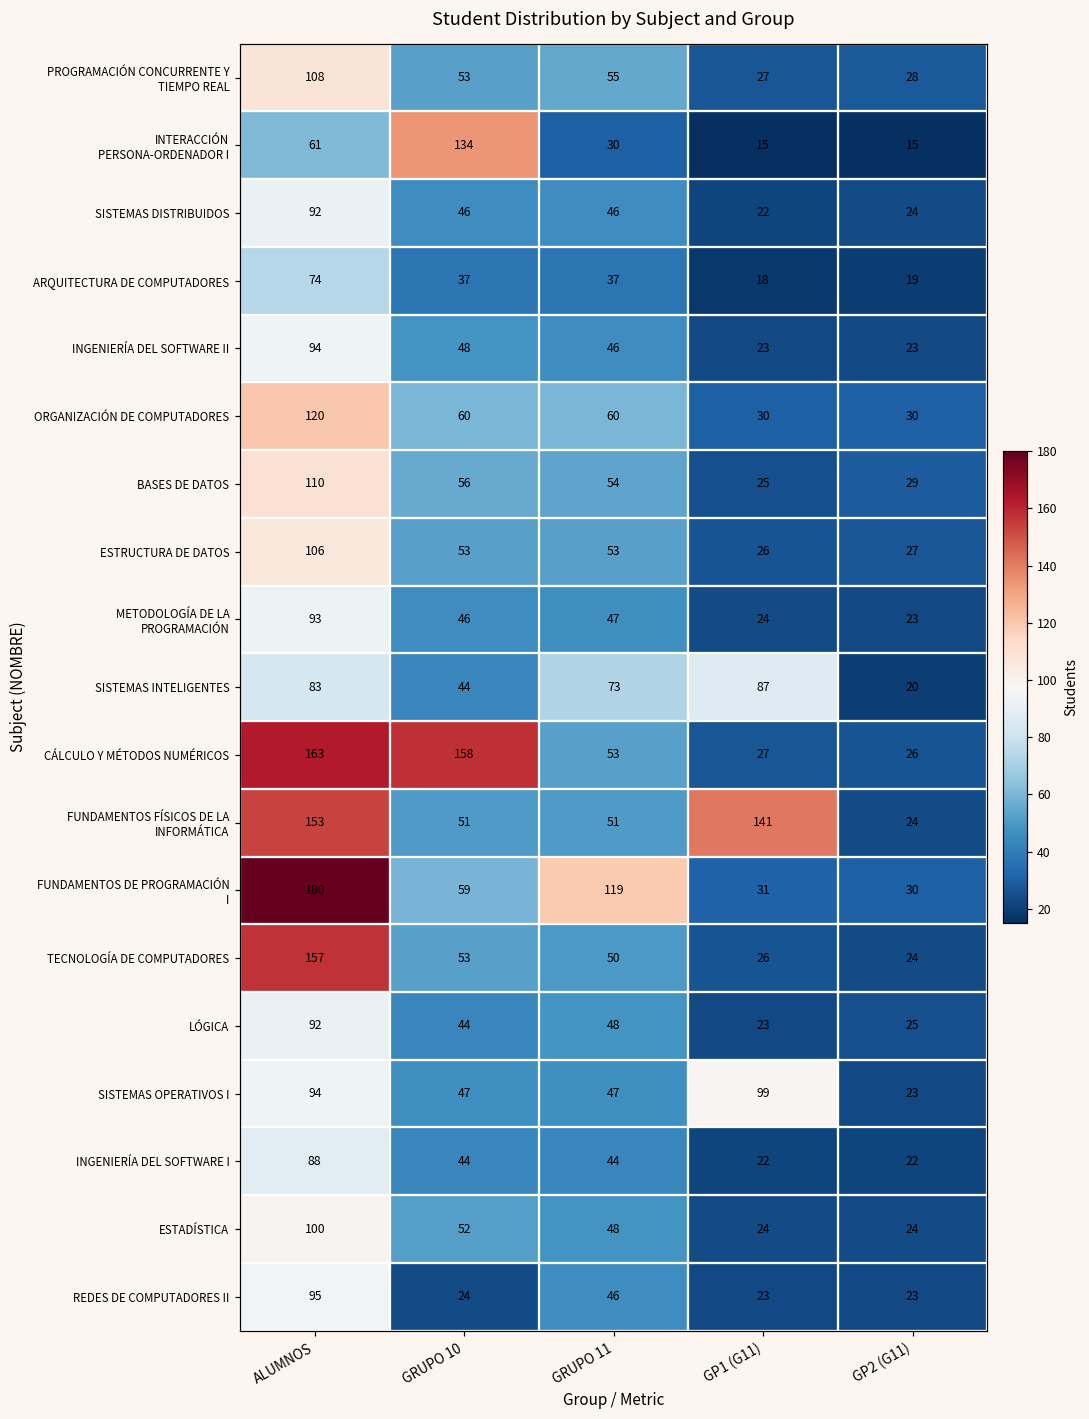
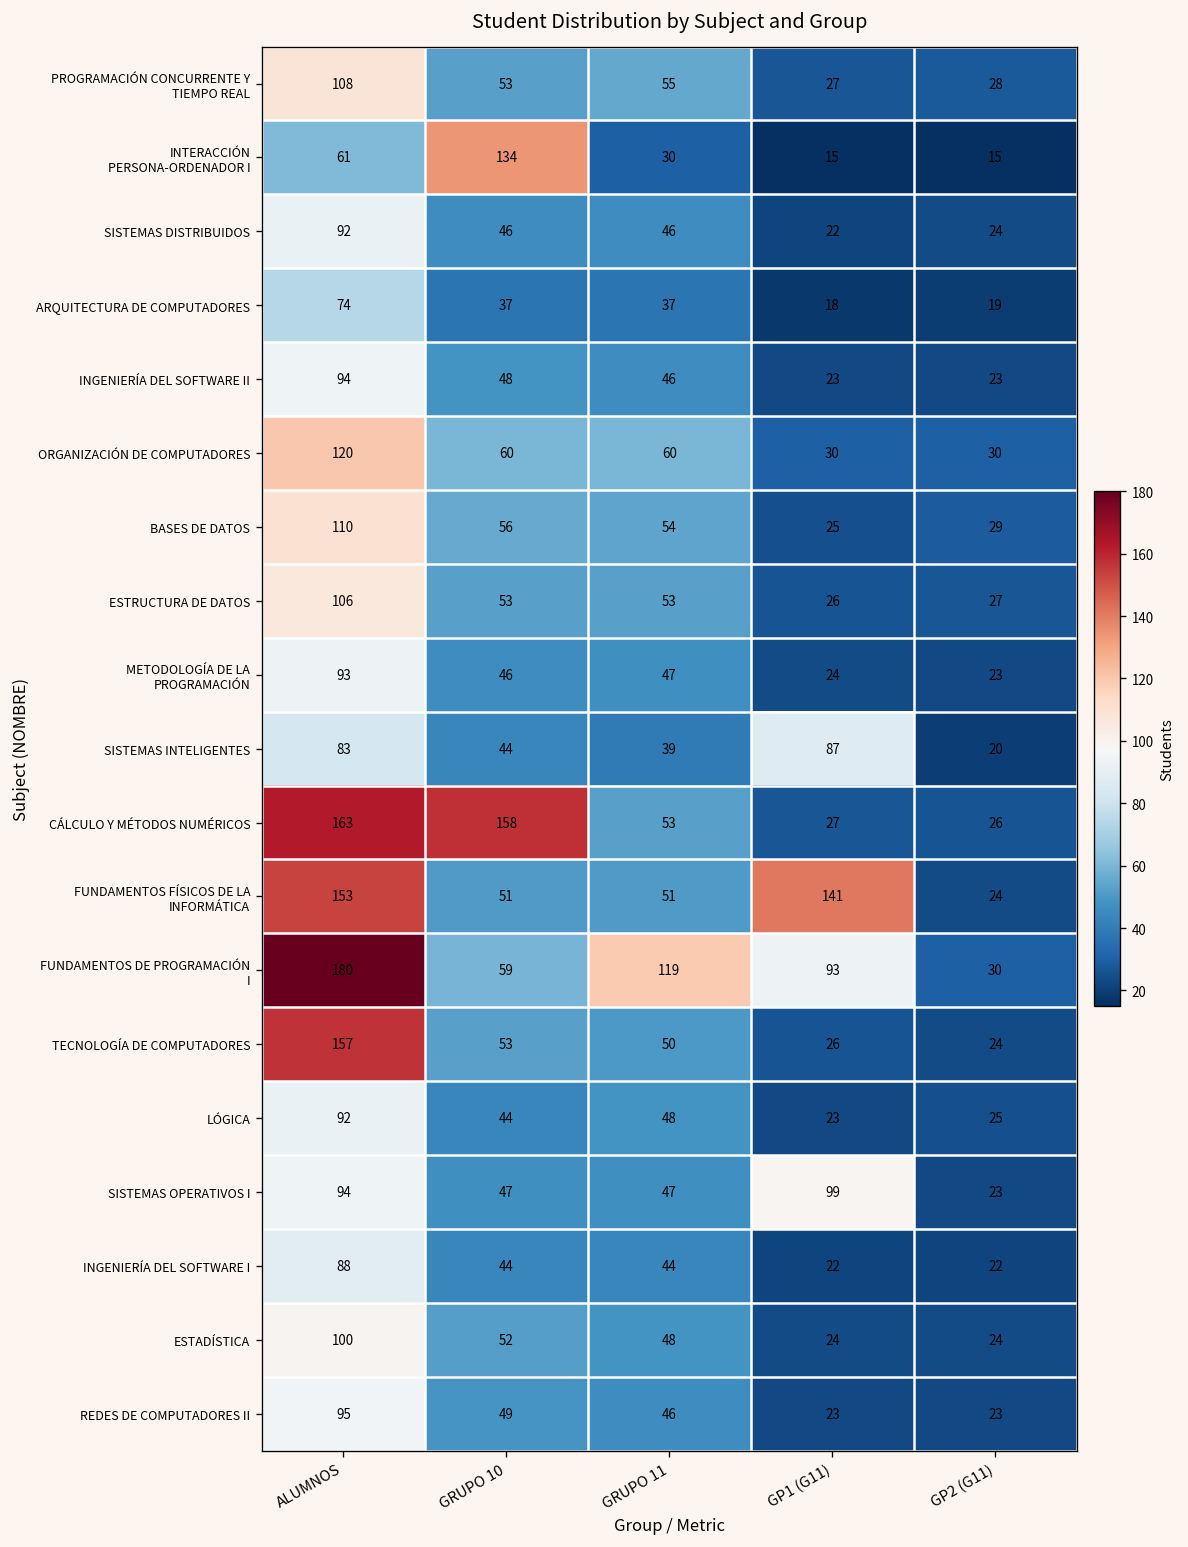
  {
    "PROGRAMACIÓN CONCURRENTE Y TIEMPO REAL": {
      "ALUMNOS": 108,
      "GRUPO 10": 53,
      "GRUPO 11": 55,
      "GP1 (G11)": 27,
      "GP2 (G11)": 28
    },
    "INTERACCIÓN PERSONA-ORDENADOR I": {
      "ALUMNOS": 61,
      "GRUPO 10": 134,
      "GRUPO 11": 30,
      "GP1 (G11)": 15,
      "GP2 (G11)": 15
    },
    "SISTEMAS DISTRIBUIDOS": {
      "ALUMNOS": 92,
      "GRUPO 10": 46,
      "GRUPO 11": 46,
      "GP1 (G11)": 22,
      "GP2 (G11)": 24
    },
    "ARQUITECTURA DE COMPUTADORES": {
      "ALUMNOS": 74,
      "GRUPO 10": 37,
      "GRUPO 11": 37,
      "GP1 (G11)": 18,
      "GP2 (G11)": 19
    },
    "INGENIERÍA DEL SOFTWARE II": {
      "ALUMNOS": 94,
      "GRUPO 10": 48,
      "GRUPO 11": 46,
      "GP1 (G11)": 23,
      "GP2 (G11)": 23
    },
    "ORGANIZACIÓN DE COMPUTADORES": {
      "ALUMNOS": 120,
      "GRUPO 10": 60,
      "GRUPO 11": 60,
      "GP1 (G11)": 30,
      "GP2 (G11)": 30
    },
    "BASES DE DATOS": {
      "ALUMNOS": 110,
      "GRUPO 10": 56,
      "GRUPO 11": 54,
      "GP1 (G11)": 25,
      "GP2 (G11)": 29
    },
    "ESTRUCTURA DE DATOS": {
      "ALUMNOS": 106,
      "GRUPO 10": 53,
      "GRUPO 11": 53,
      "GP1 (G11)": 26,
      "GP2 (G11)": 27
    },
    "METODOLOGÍA DE LA PROGRAMACIÓN": {
      "ALUMNOS": 93,
      "GRUPO 10": 46,
      "GRUPO 11": 47,
      "GP1 (G11)": 24,
      "GP2 (G11)": 23
    },
    "SISTEMAS INTELIGENTES": {
      "ALUMNOS": 83,
      "GRUPO 10": 44,
-     "GRUPO 11": 73,
+     "GRUPO 11": 39,
      "GP1 (G11)": 87,
      "GP2 (G11)": 20
    },
    "CÁLCULO Y MÉTODOS NUMÉRICOS": {
      "ALUMNOS": 163,
      "GRUPO 10": 158,
      "GRUPO 11": 53,
      "GP1 (G11)": 27,
      "GP2 (G11)": 26
    },
    "FUNDAMENTOS FÍSICOS DE LA INFORMÁTICA": {
      "ALUMNOS": 153,
      "GRUPO 10": 51,
      "GRUPO 11": 51,
      "GP1 (G11)": 141,
      "GP2 (G11)": 24
    },
    "FUNDAMENTOS DE PROGRAMACIÓN I": {
      "ALUMNOS": 180,
      "GRUPO 10": 59,
      "GRUPO 11": 119,
-     "GP1 (G11)": 31,
+     "GP1 (G11)": 93,
      "GP2 (G11)": 30
    },
    "TECNOLOGÍA DE COMPUTADORES": {
      "ALUMNOS": 157,
      "GRUPO 10": 53,
      "GRUPO 11": 50,
      "GP1 (G11)": 26,
      "GP2 (G11)": 24
    },
    "LÓGICA": {
      "ALUMNOS": 92,
      "GRUPO 10": 44,
      "GRUPO 11": 48,
      "GP1 (G11)": 23,
      "GP2 (G11)": 25
    },
    "SISTEMAS OPERATIVOS I": {
      "ALUMNOS": 94,
      "GRUPO 10": 47,
      "GRUPO 11": 47,
      "GP1 (G11)": 99,
      "GP2 (G11)": 23
    },
    "INGENIERÍA DEL SOFTWARE I": {
      "ALUMNOS": 88,
      "GRUPO 10": 44,
      "GRUPO 11": 44,
      "GP1 (G11)": 22,
      "GP2 (G11)": 22
    },
    "ESTADÍSTICA": {
      "ALUMNOS": 100,
      "GRUPO 10": 52,
      "GRUPO 11": 48,
      "GP1 (G11)": 24,
      "GP2 (G11)": 24
    },
    "REDES DE COMPUTADORES II": {
      "ALUMNOS": 95,
-     "GRUPO 10": 24,
+     "GRUPO 10": 49,
      "GRUPO 11": 46,
      "GP1 (G11)": 23,
      "GP2 (G11)": 23
    }
  }
